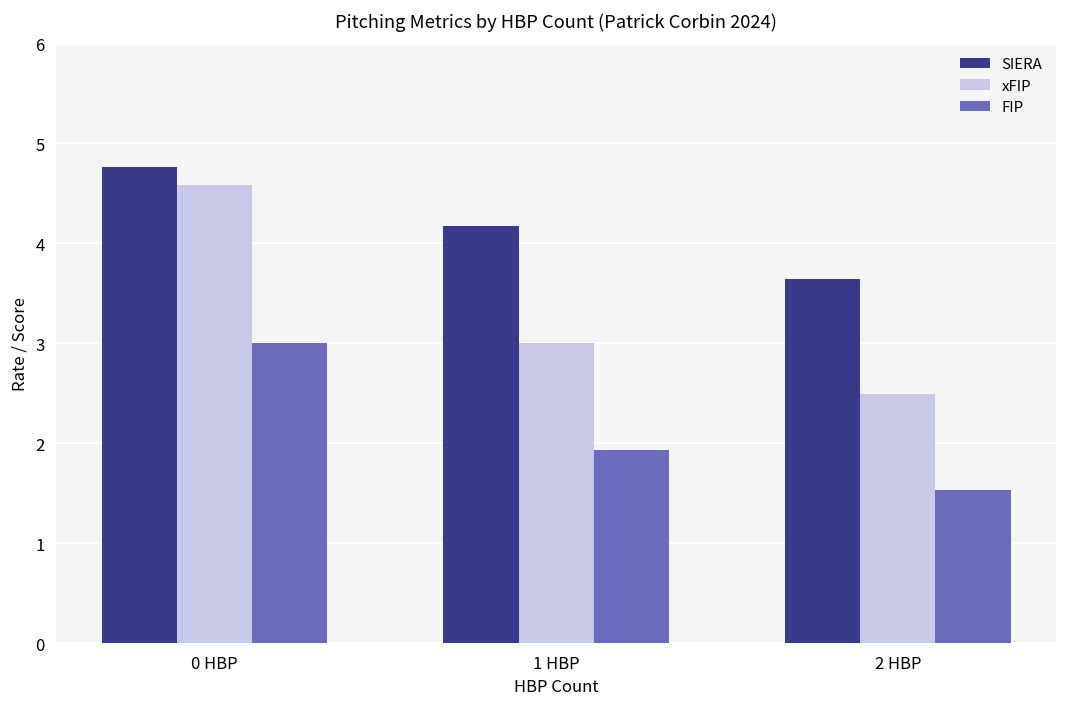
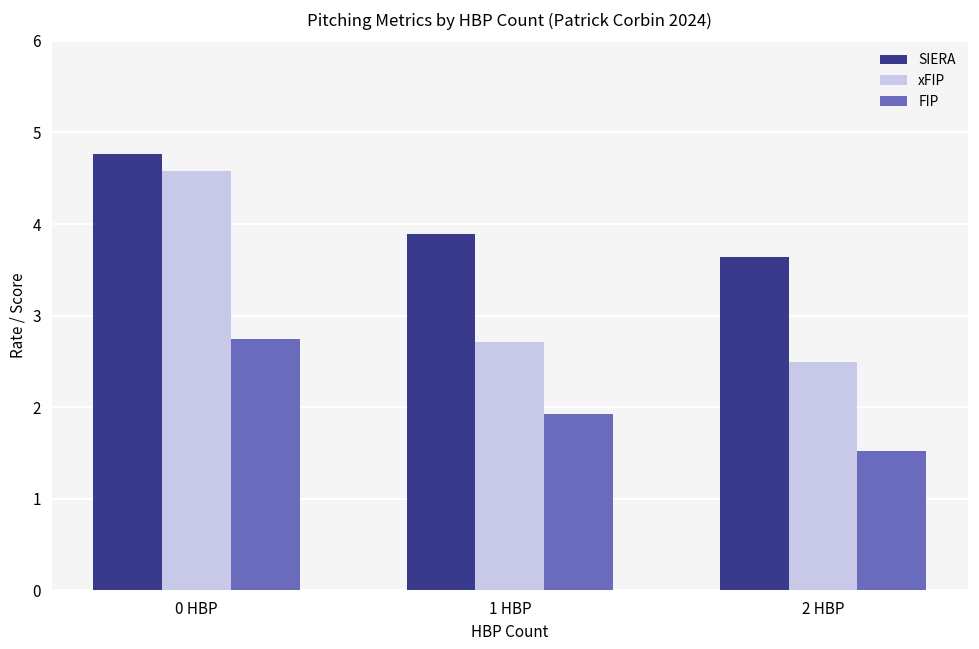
  {
    "SIERA": {
      "0 HBP": 4.8,
-     "1 HBP": 4.2,
+     "1 HBP": 3.9,
      "2 HBP": 3.6
    },
    "xFIP": {
      "0 HBP": 4.6,
-     "1 HBP": 3.0,
+     "1 HBP": 2.7,
      "2 HBP": 2.5
    },
    "FIP": {
-     "0 HBP": 3.0,
+     "0 HBP": 2.7,
      "1 HBP": 1.9,
      "2 HBP": 1.5
    }
  }
